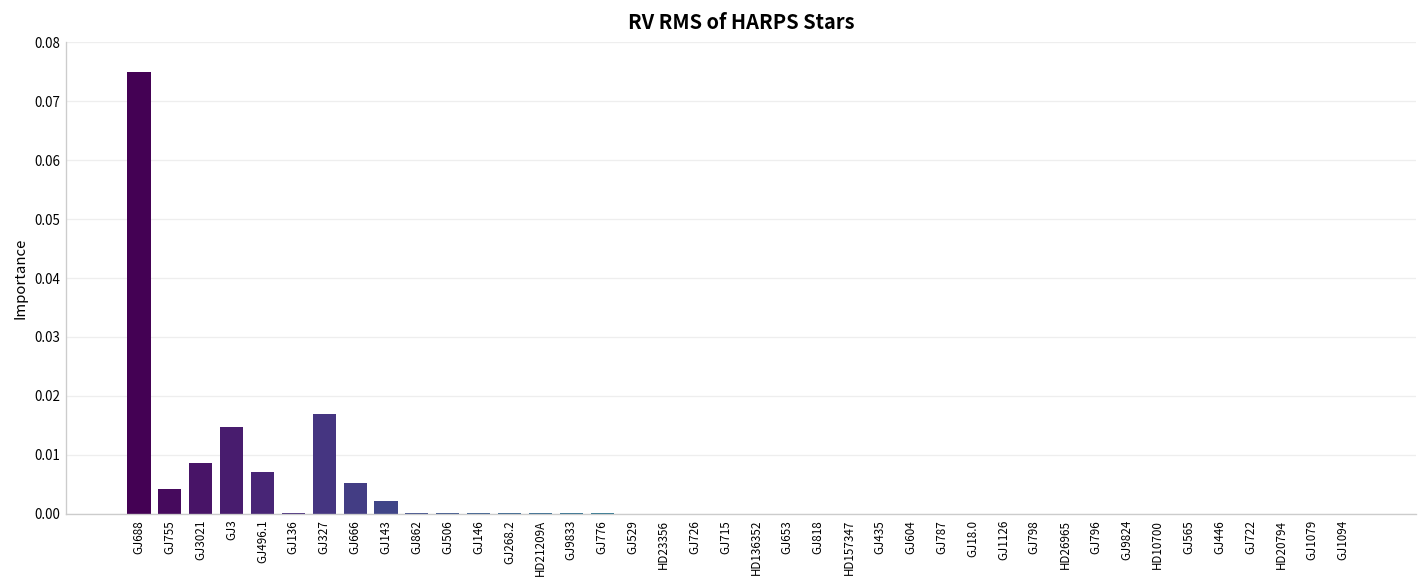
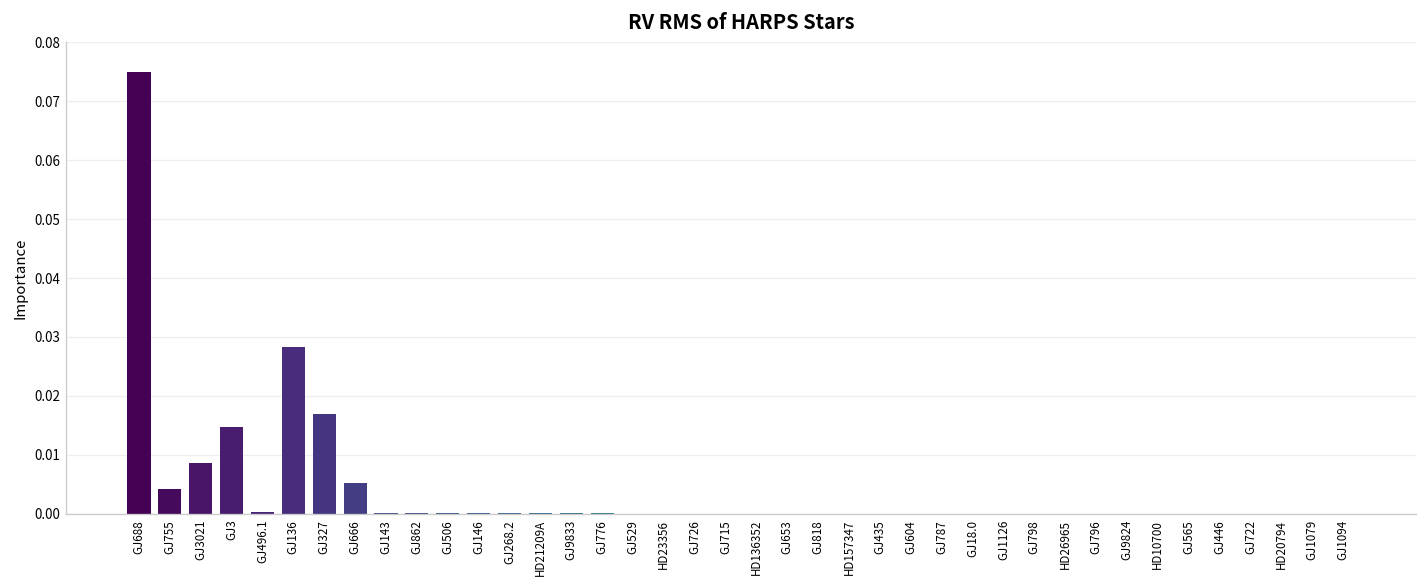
  {
    "GJ688": 0.075,
    "GJ755": 0.004,
    "GJ3021": 0.009,
    "GJ3": 0.015,
-   "GJ496.1": 0.007,
-   "GJ136": 0.000,
+   "GJ496.1": 0.000,
+   "GJ136": 0.028,
    "GJ327": 0.017,
    "GJ666": 0.005,
-   "GJ143": 0.002
+   "GJ143": 0.000
  }
